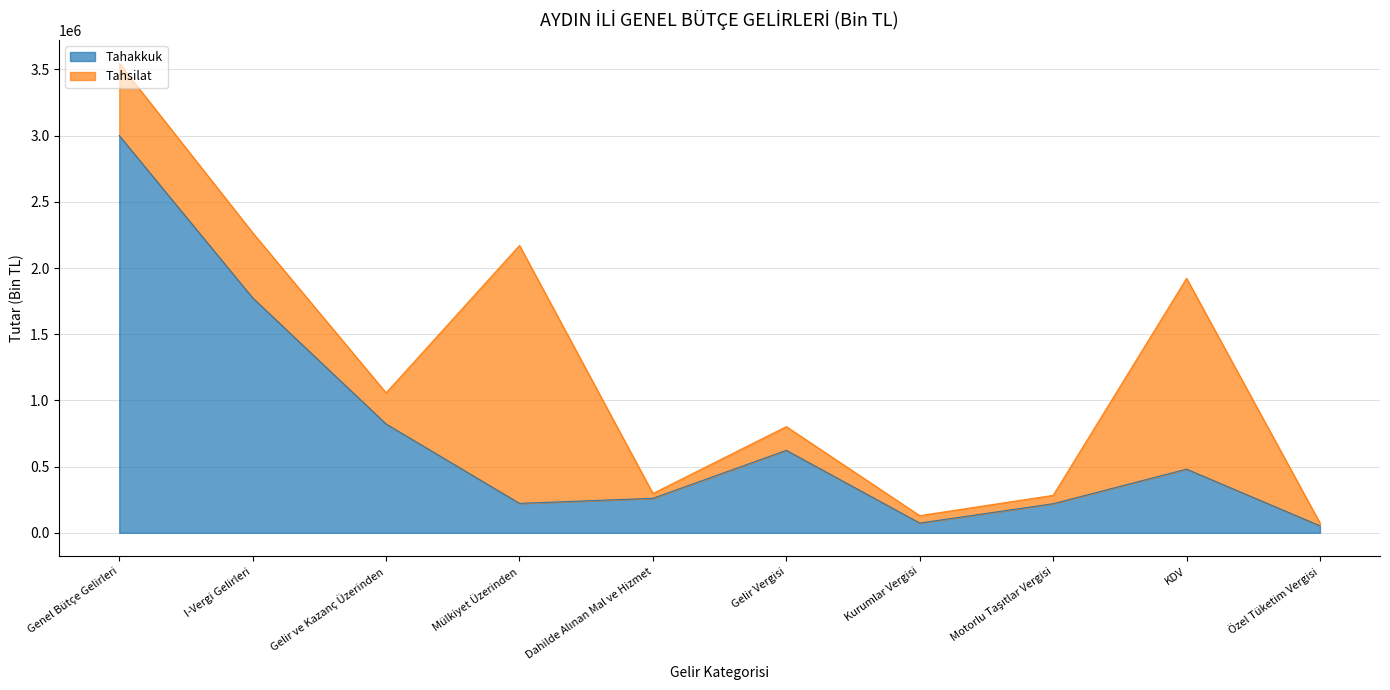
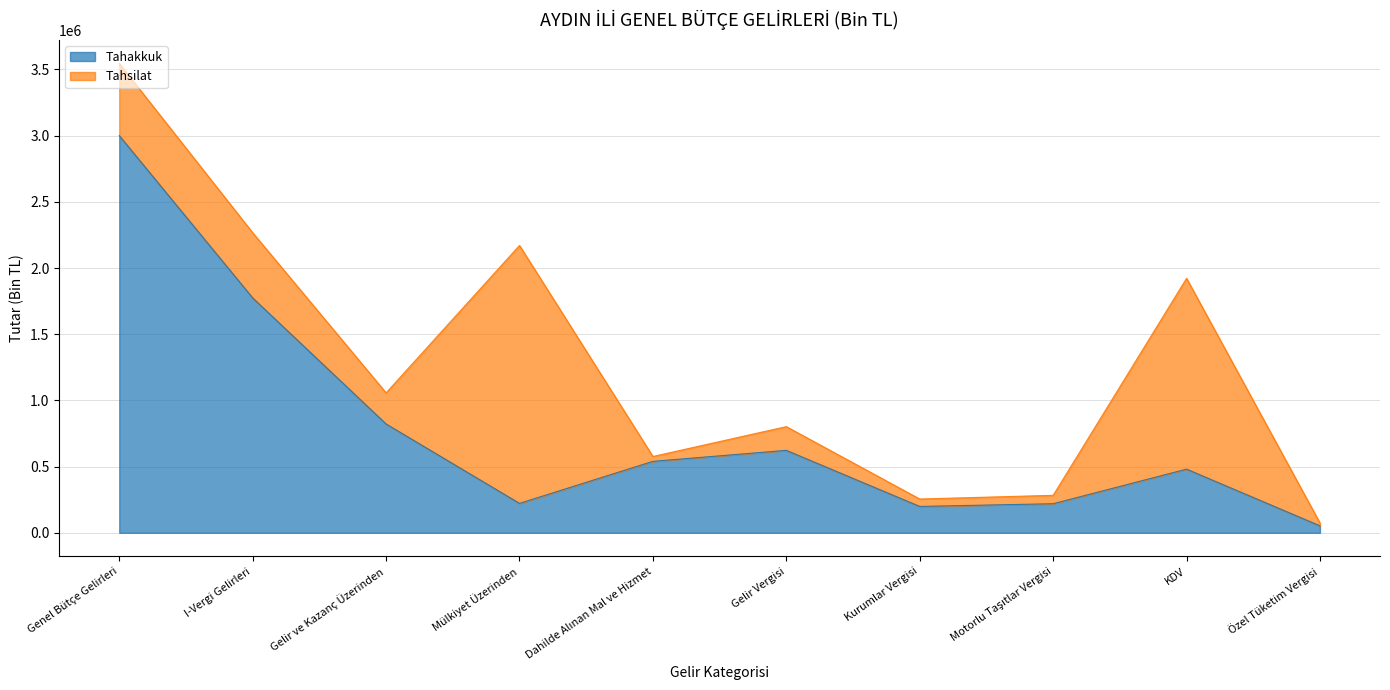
  {
    "Tahakkuk": {
      "Genel Bütçe Gelirleri": 3000000,
      "I-Vergi Gelirleri": 1770000,
      "Gelir ve Kazanç Üzerinden": 820000,
      "Mülkiyet Üzerinden": 220000,
-     "Dahilde Alınan Mal ve Hizmet": 260000,
+     "Dahilde Alınan Mal ve Hizmet": 540000,
      "Gelir Vergisi": 620000,
-     "Kurumlar Vergisi": 70000,
+     "Kurumlar Vergisi": 200000,
      "Motorlu Taşıtlar Vergisi": 220000,
      "KDV": 480000,
      "Özel Tüketim Vergisi": 50000
    },
    "Tahsilat": {
      "I-Vergi Gelirleri": 490000,
      "Gelir ve Kazanç Üzerinden": 240000,
      "Mülkiyet Üzerinden": 1950000,
      "Dahilde Alınan Mal ve Hizmet": 40000,
      "Gelir Vergisi": 180000,
      "Kurumlar Vergisi": 60000,
      "Motorlu Taşıtlar Vergisi": 60000,
      "KDV": 1440000,
      "Özel Tüketim Vergisi": 20000
    }
  }
